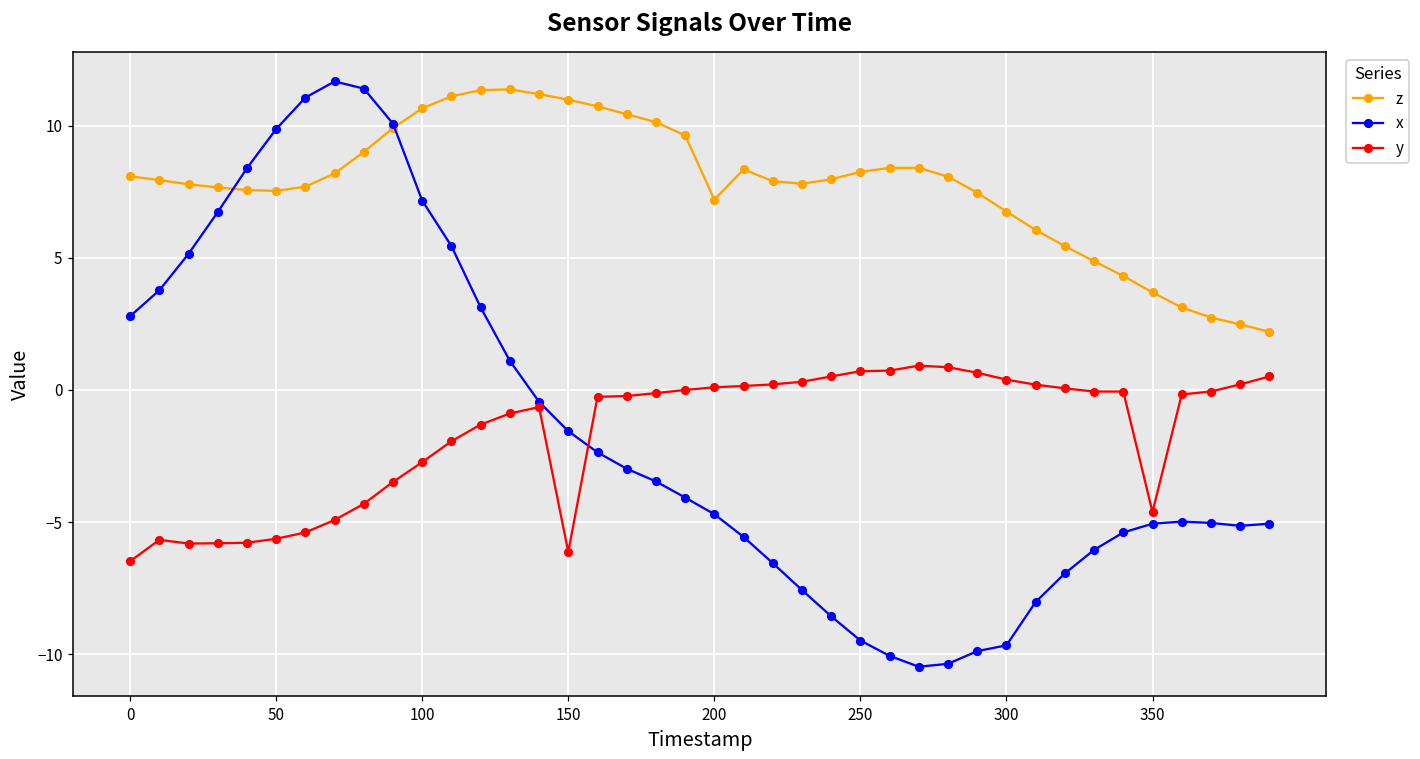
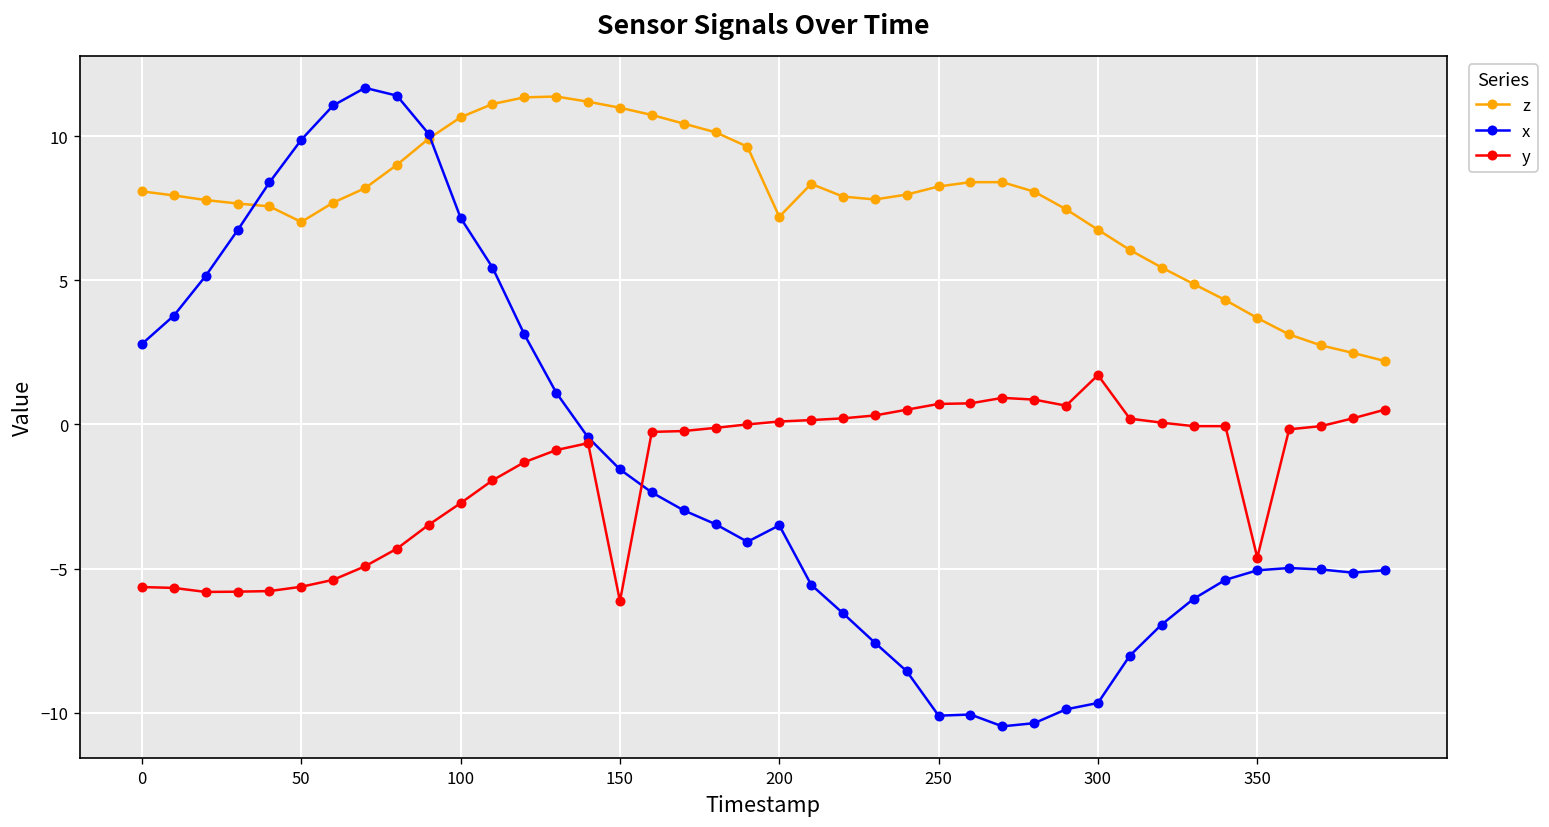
  {
    "z": {
      "0": 8.1,
-     "50": 7.5,
+     "50": 7.0,
      "100": 10.7,
      "150": 11.0,
      "200": 7.2,
      "250": 8.3,
      "300": 6.8,
      "350": 3.7
    },
    "x": {
      "0": 2.8,
      "50": 9.9,
      "100": 7.2,
      "150": -1.6,
-     "200": -4.7,
-     "250": -9.5,
+     "200": -3.5,
+     "250": -10.1,
      "300": -9.7,
      "350": -5.1
    },
    "y": {
-     "0": -6.5,
+     "0": -5.6,
      "50": -5.6,
      "100": -2.7,
      "150": -6.1,
      "200": 0.1,
      "250": 0.7,
-     "300": 0.4,
+     "300": 1.7,
      "350": -4.6
    }
  }
